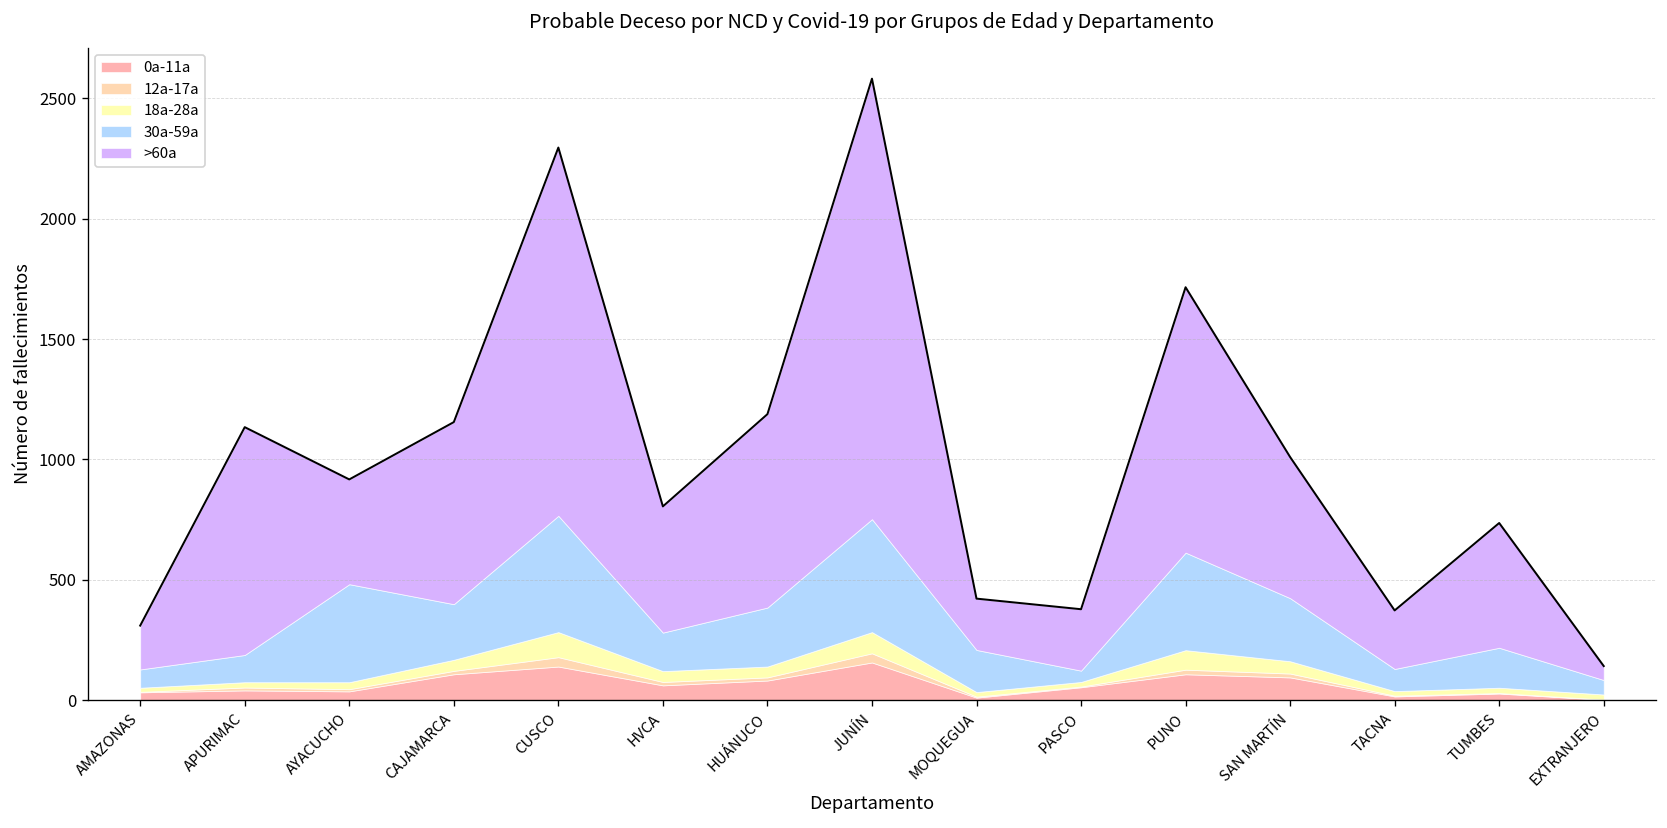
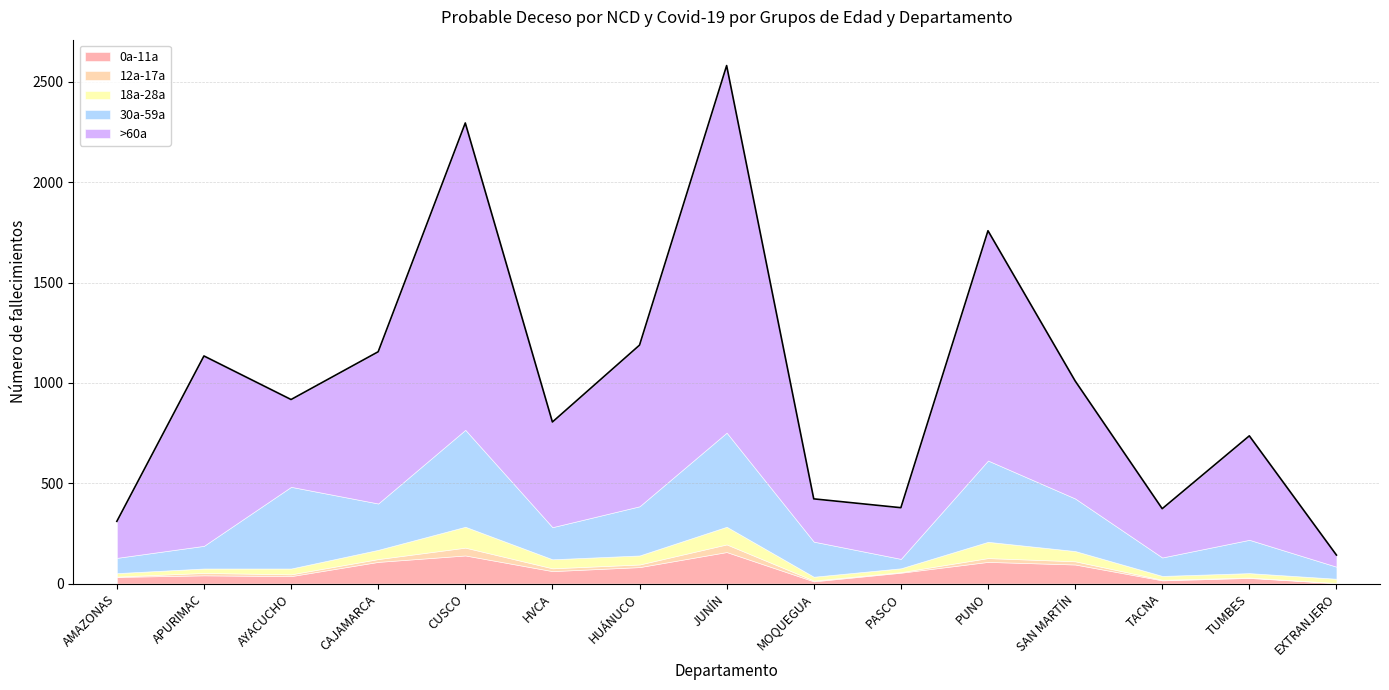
  {
    "30a-59a": {
      "AMAZONAS": 80,
      "APURIMAC": 110,
      "AYACUCHO": 410,
      "CAJAMARCA": 230,
      "CUSCO": 480,
      "HVCA": 160,
      "HUÁNUCO": 250,
      "JUNÍN": 470,
      "MOQUEGUA": 180,
      "PASCO": 50,
      "PUNO": 410,
      "SAN MARTÍN": 260,
      "TACNA": 90,
      "TUMBES": 170,
      "EXTRANJERO": 60
    },
    ">60a": {
      "AMAZONAS": 180,
      "APURIMAC": 950,
      "AYACUCHO": 440,
      "CAJAMARCA": 760,
      "CUSCO": 1530,
      "HVCA": 520,
      "HUÁNUCO": 800,
      "JUNÍN": 1830,
      "MOQUEGUA": 210,
      "PASCO": 260,
-     "PUNO": 1100,
+     "PUNO": 1150,
      "SAN MARTÍN": 590,
      "TACNA": 240,
      "TUMBES": 520,
      "EXTRANJERO": 60
    }
  }
